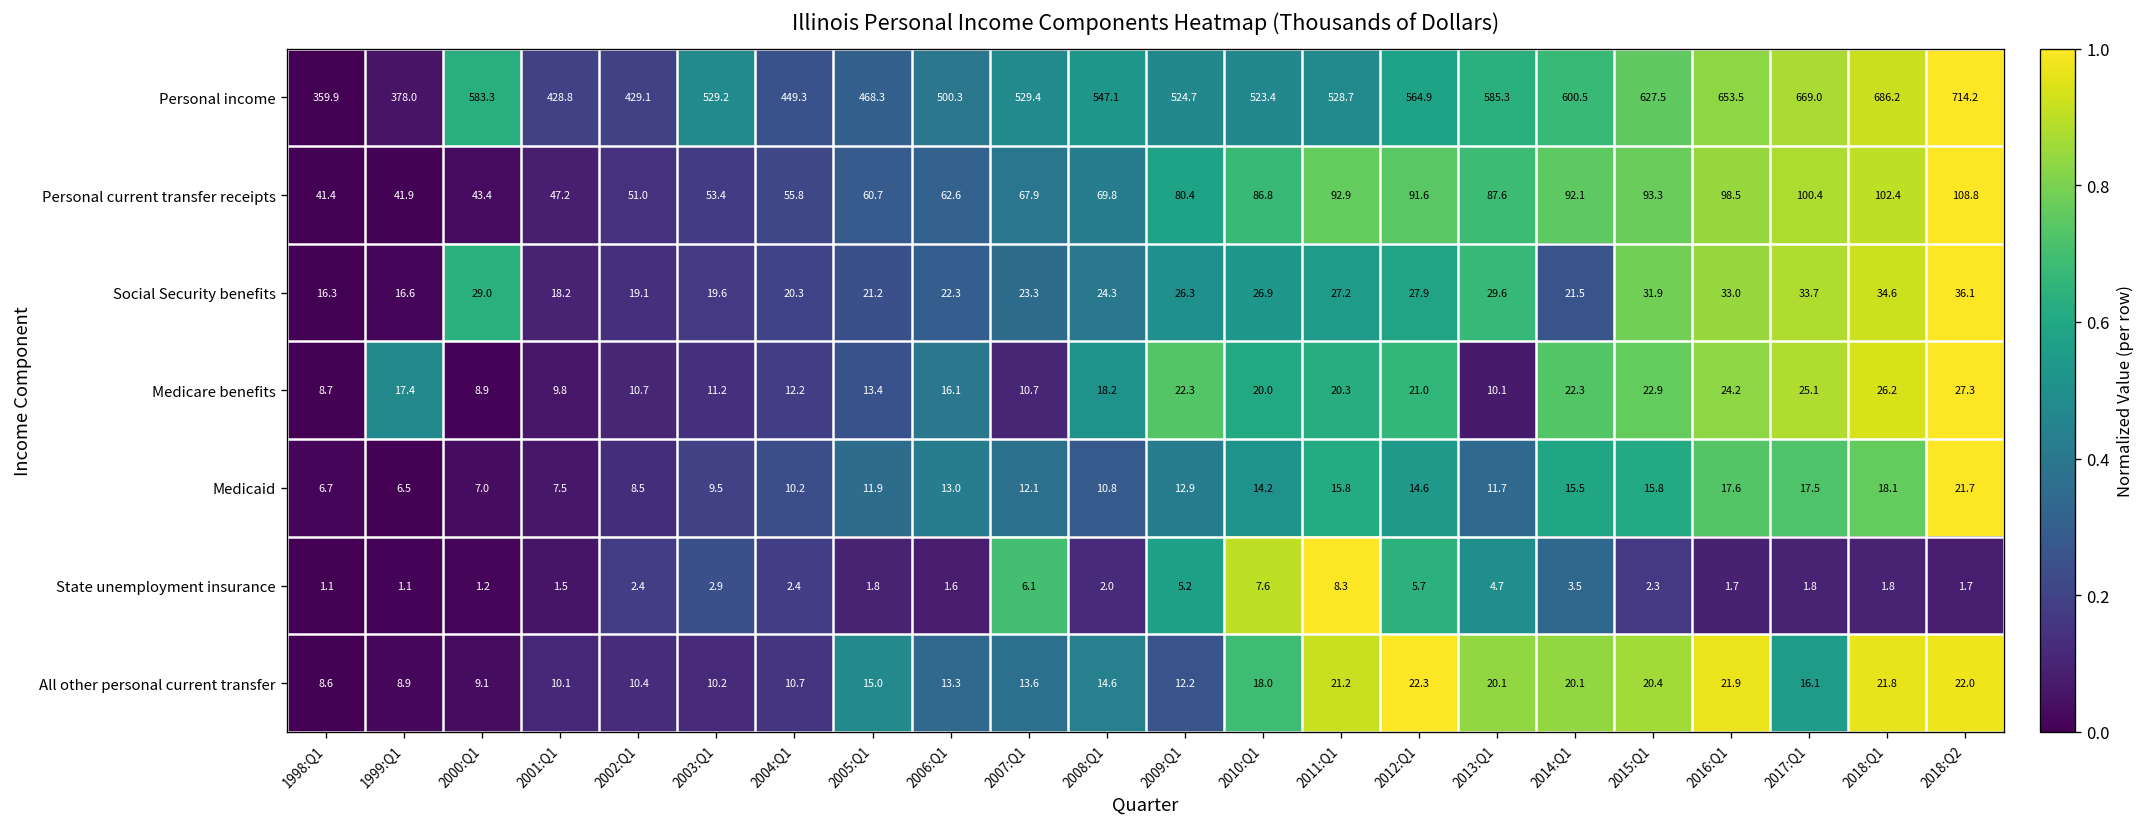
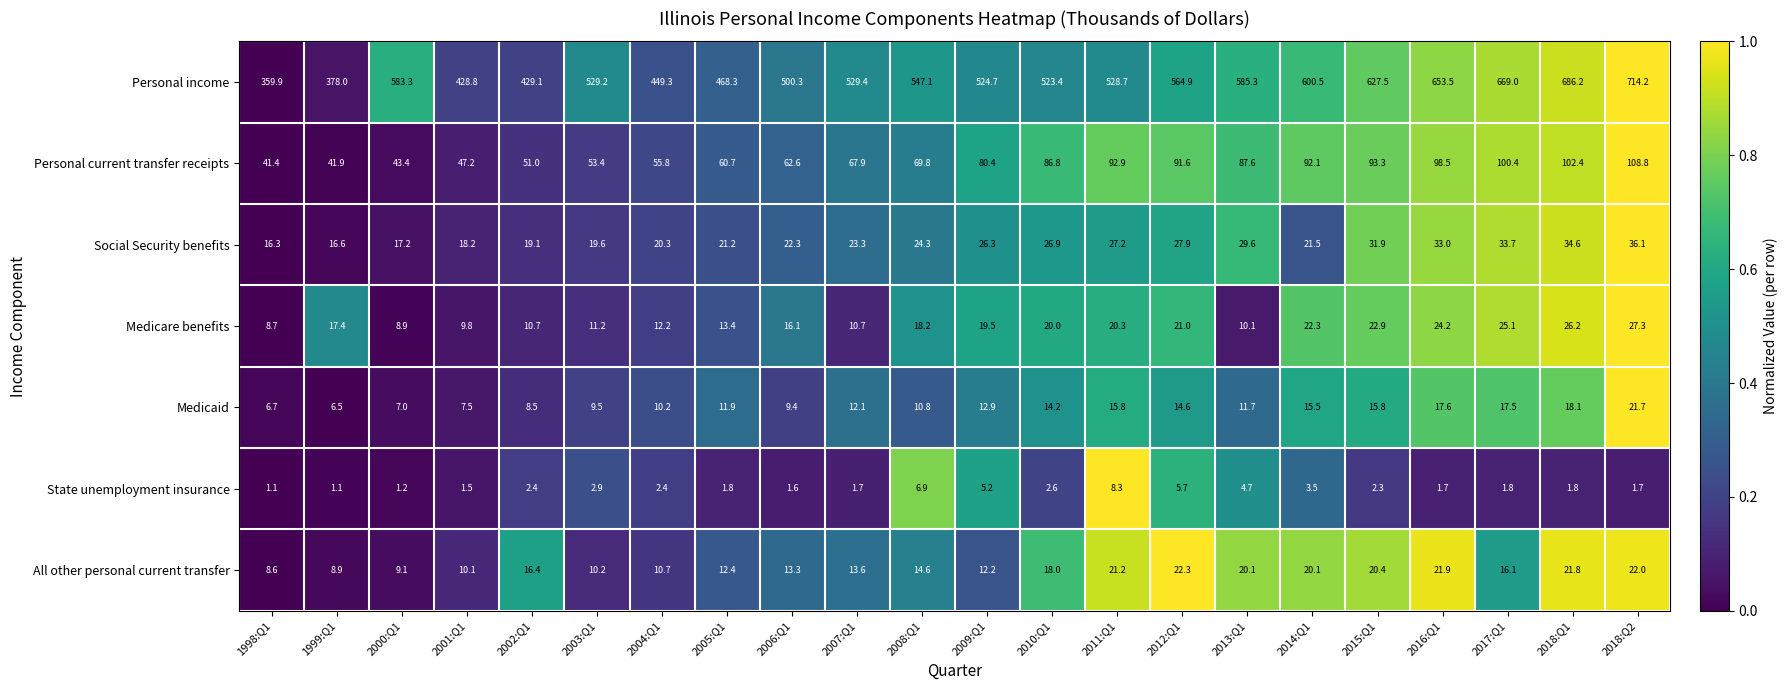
  {
    "Personal income": {
      "1998:Q1": 359.9,
      "1999:Q1": 378.0,
      "2000:Q1": 583.3,
      "2001:Q1": 428.8,
      "2002:Q1": 429.1,
      "2003:Q1": 529.2,
      "2004:Q1": 449.3,
      "2005:Q1": 468.3,
      "2006:Q1": 500.3,
      "2007:Q1": 529.4,
      "2008:Q1": 547.1,
      "2009:Q1": 524.7,
      "2010:Q1": 523.4,
      "2011:Q1": 528.7,
      "2012:Q1": 564.9,
      "2013:Q1": 585.3,
      "2014:Q1": 600.5,
      "2015:Q1": 627.5,
      "2016:Q1": 653.5,
      "2017:Q1": 669.0,
      "2018:Q1": 686.2,
      "2018:Q2": 714.2
    },
    "Personal current transfer receipts": {
      "1998:Q1": 41.4,
      "1999:Q1": 41.9,
      "2000:Q1": 43.4,
      "2001:Q1": 47.2,
      "2002:Q1": 51.0,
      "2003:Q1": 53.4,
      "2004:Q1": 55.8,
      "2005:Q1": 60.7,
      "2006:Q1": 62.6,
      "2007:Q1": 67.9,
      "2008:Q1": 69.8,
      "2009:Q1": 80.4,
      "2010:Q1": 86.8,
      "2011:Q1": 92.9,
      "2012:Q1": 91.6,
      "2013:Q1": 87.6,
      "2014:Q1": 92.1,
      "2015:Q1": 93.3,
      "2016:Q1": 98.5,
      "2017:Q1": 100.4,
      "2018:Q1": 102.4,
      "2018:Q2": 108.8
    },
    "Social Security benefits": {
      "1998:Q1": 16.3,
      "1999:Q1": 16.6,
-     "2000:Q1": 29.0,
+     "2000:Q1": 17.2,
      "2001:Q1": 18.2,
      "2002:Q1": 19.1,
      "2003:Q1": 19.6,
      "2004:Q1": 20.3,
      "2005:Q1": 21.2,
      "2006:Q1": 22.3,
      "2007:Q1": 23.3,
      "2008:Q1": 24.3,
      "2009:Q1": 26.3,
      "2010:Q1": 26.9,
      "2011:Q1": 27.2,
      "2012:Q1": 27.9,
      "2013:Q1": 29.6,
      "2014:Q1": 21.5,
      "2015:Q1": 31.9,
      "2016:Q1": 33.0,
      "2017:Q1": 33.7,
      "2018:Q1": 34.6,
      "2018:Q2": 36.1
    },
    "Medicare benefits": {
      "1998:Q1": 8.7,
      "1999:Q1": 17.4,
      "2000:Q1": 8.9,
      "2001:Q1": 9.8,
      "2002:Q1": 10.7,
      "2003:Q1": 11.2,
      "2004:Q1": 12.2,
      "2005:Q1": 13.4,
      "2006:Q1": 16.1,
      "2007:Q1": 10.7,
      "2008:Q1": 18.2,
-     "2009:Q1": 22.3,
+     "2009:Q1": 19.5,
      "2010:Q1": 20.0,
      "2011:Q1": 20.3,
      "2012:Q1": 21.0,
      "2013:Q1": 10.1,
      "2014:Q1": 22.3,
      "2015:Q1": 22.9,
      "2016:Q1": 24.2,
      "2017:Q1": 25.1,
      "2018:Q1": 26.2,
      "2018:Q2": 27.3
    },
    "Medicaid": {
      "1998:Q1": 6.7,
      "1999:Q1": 6.5,
      "2000:Q1": 7.0,
      "2001:Q1": 7.5,
      "2002:Q1": 8.5,
      "2003:Q1": 9.5,
      "2004:Q1": 10.2,
      "2005:Q1": 11.9,
-     "2006:Q1": 13.0,
+     "2006:Q1": 9.4,
      "2007:Q1": 12.1,
      "2008:Q1": 10.8,
      "2009:Q1": 12.9,
      "2010:Q1": 14.2,
      "2011:Q1": 15.8,
      "2012:Q1": 14.6,
      "2013:Q1": 11.7,
      "2014:Q1": 15.5,
      "2015:Q1": 15.8,
      "2016:Q1": 17.6,
      "2017:Q1": 17.5,
      "2018:Q1": 18.1,
      "2018:Q2": 21.7
    },
    "State unemployment insurance": {
      "1998:Q1": 1.1,
      "1999:Q1": 1.1,
      "2000:Q1": 1.2,
      "2001:Q1": 1.5,
      "2002:Q1": 2.4,
      "2003:Q1": 2.9,
      "2004:Q1": 2.4,
      "2005:Q1": 1.8,
      "2006:Q1": 1.6,
-     "2007:Q1": 6.1,
-     "2008:Q1": 2.0,
+     "2007:Q1": 1.7,
+     "2008:Q1": 6.9,
      "2009:Q1": 5.2,
-     "2010:Q1": 7.6,
+     "2010:Q1": 2.6,
      "2011:Q1": 8.3,
      "2012:Q1": 5.7,
      "2013:Q1": 4.7,
      "2014:Q1": 3.5,
      "2015:Q1": 2.3,
      "2016:Q1": 1.7,
      "2017:Q1": 1.8,
      "2018:Q1": 1.8,
      "2018:Q2": 1.7
    },
    "All other personal current transfer": {
      "1998:Q1": 8.6,
      "1999:Q1": 8.9,
      "2000:Q1": 9.1,
      "2001:Q1": 10.1,
-     "2002:Q1": 10.4,
+     "2002:Q1": 16.4,
      "2003:Q1": 10.2,
      "2004:Q1": 10.7,
-     "2005:Q1": 15.0,
+     "2005:Q1": 12.4,
      "2006:Q1": 13.3,
      "2007:Q1": 13.6,
      "2008:Q1": 14.6,
      "2009:Q1": 12.2,
      "2010:Q1": 18.0,
      "2011:Q1": 21.2,
      "2012:Q1": 22.3,
      "2013:Q1": 20.1,
      "2014:Q1": 20.1,
      "2015:Q1": 20.4,
      "2016:Q1": 21.9,
      "2017:Q1": 16.1,
      "2018:Q1": 21.8,
      "2018:Q2": 22.0
    }
  }
